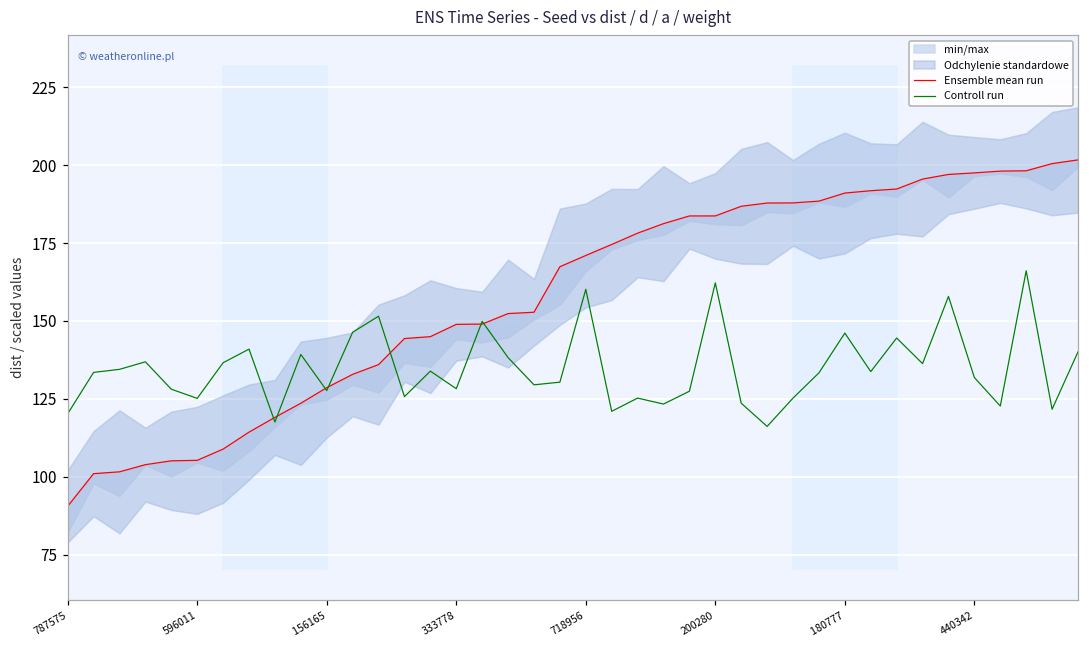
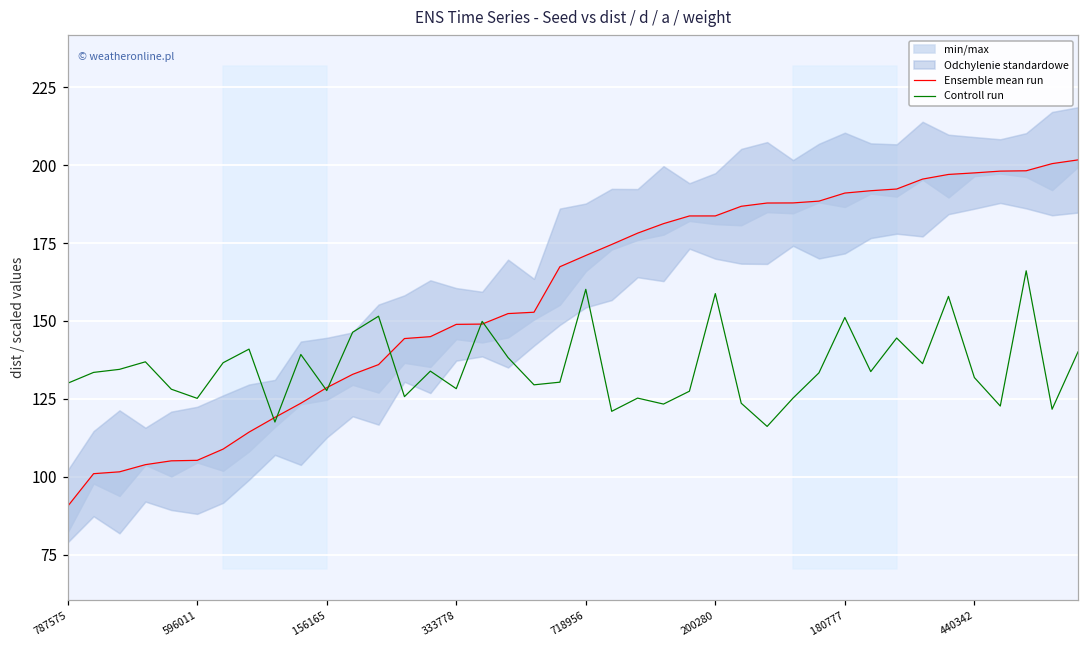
  {
    "Controll run": {
-     "787575": 120,
+     "787575": 130,
      "596011": 125,
      "156165": 128,
      "333778": 128,
      "718956": 160,
-     "200280": 162,
-     "180777": 146,
+     "200280": 159,
+     "180777": 151,
      "440342": 132
    }
  }
